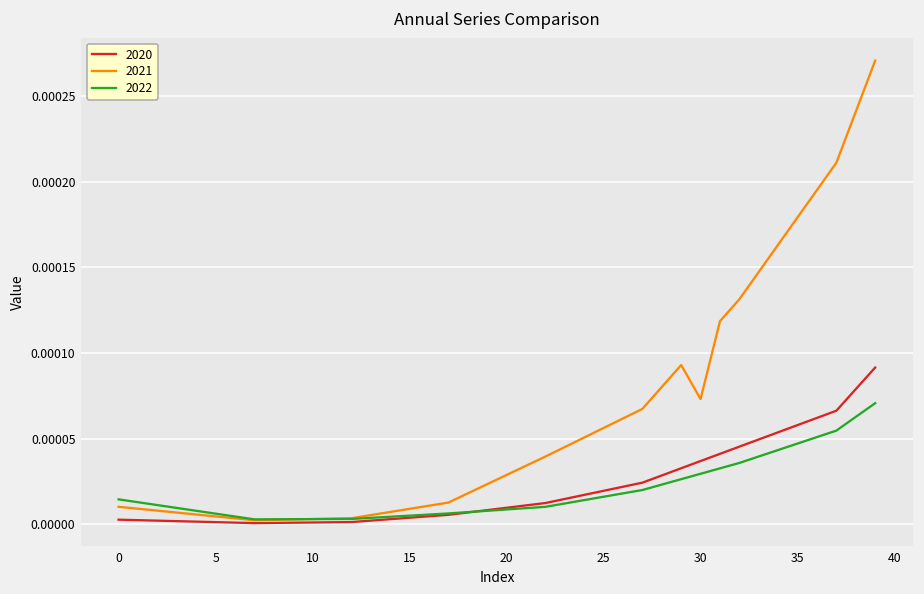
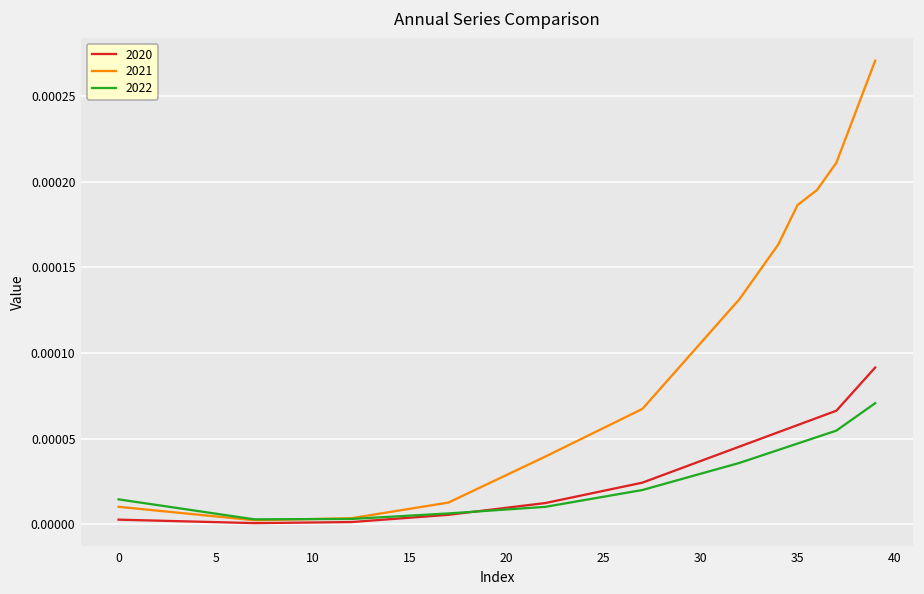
  {
    "2020": {
      "0": 0.000003,
      "5": 0.000001,
      "10": 0.000001,
      "25": 0.000020,
      "30": 0.000037,
      "35": 0.000058
    },
    "2021": {
      "0": 0.000010,
      "5": 0.000005,
      "15": 0.000009,
      "20": 0.000029,
      "25": 0.000056,
-     "30": 0.000073,
-     "35": 0.000179
+     "30": 0.000106,
+     "35": 0.000186
    },
    "2022": {
      "0": 0.000015,
      "5": 0.000006,
      "25": 0.000016,
      "30": 0.000030,
      "35": 0.000047
    }
  }
